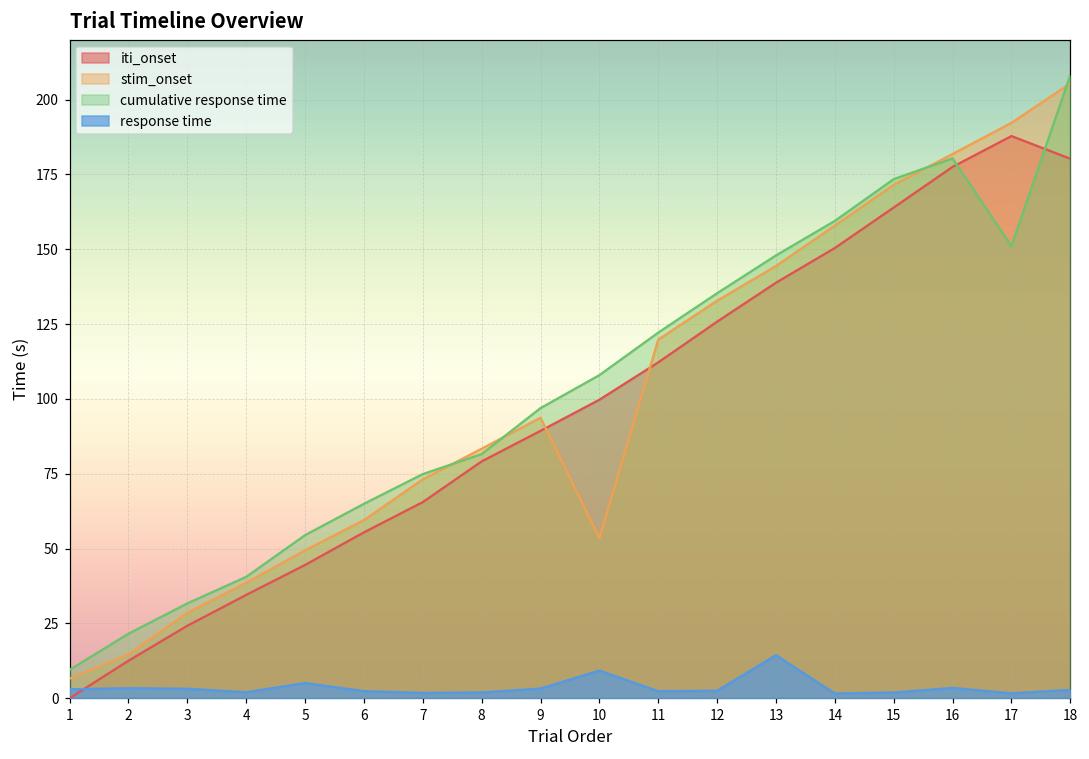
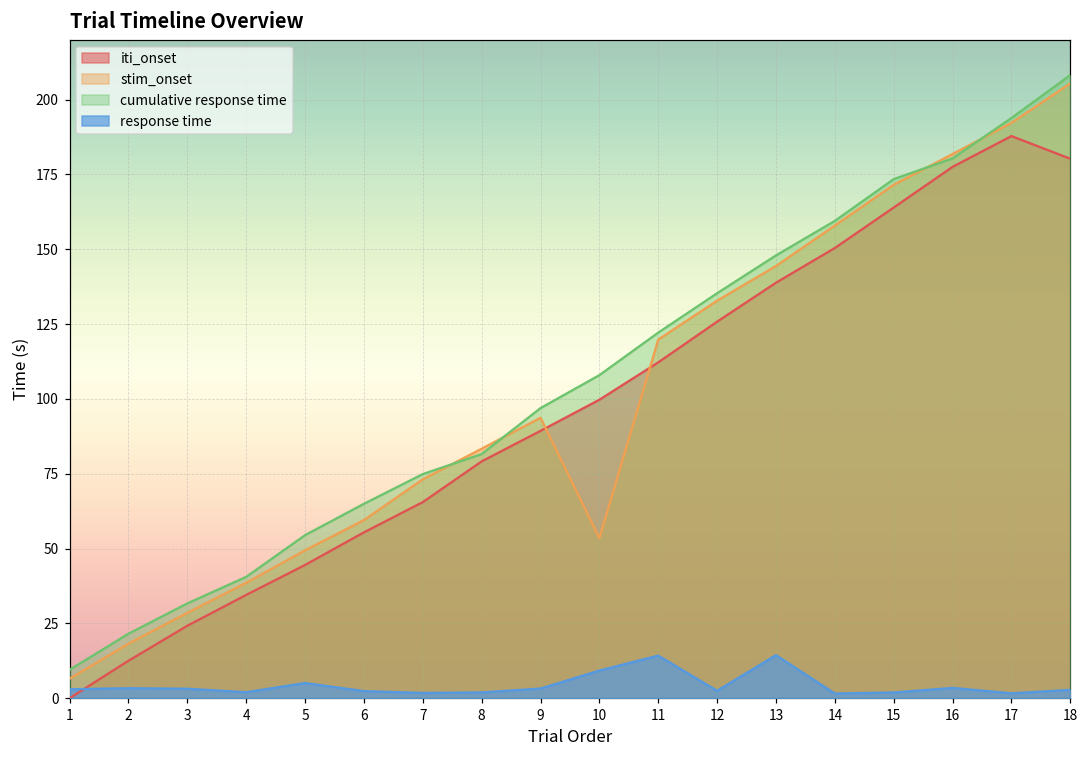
  {
    "iti_onset": {
      "1": 0,
      "2": 13,
      "3": 24,
      "4": 35,
      "5": 45,
      "6": 55,
      "7": 66,
      "8": 79,
      "9": 89,
      "10": 100,
      "11": 112,
      "12": 126,
      "13": 139,
      "14": 150,
      "15": 164,
      "16": 178,
      "17": 188,
      "18": 180
    },
    "stim_onset": {
      "1": 7,
-     "2": 15,
+     "2": 18,
      "3": 29,
      "4": 39,
      "5": 49,
      "6": 60,
      "7": 73,
      "8": 83,
      "9": 94,
      "10": 53,
      "11": 120,
      "12": 133,
      "13": 144,
      "14": 158,
      "15": 172,
      "16": 182,
      "17": 192,
      "18": 205
    },
    "cumulative response time": {
      "1": 9,
      "2": 22,
      "3": 32,
      "4": 41,
      "5": 54,
      "6": 65,
      "7": 75,
      "8": 82,
      "9": 97,
      "10": 108,
      "11": 122,
      "12": 135,
      "13": 148,
      "14": 159,
      "15": 173,
      "16": 180,
-     "17": 151,
+     "17": 194,
      "18": 208
    },
    "response time": {
      "1": 3,
      "2": 3,
      "3": 3,
      "4": 2,
      "5": 5,
      "6": 2,
      "7": 2,
      "8": 2,
      "9": 3,
      "10": 9,
-     "11": 2,
+     "11": 14,
      "12": 2,
      "13": 14,
      "14": 2,
      "15": 2,
      "16": 3,
      "17": 2,
      "18": 3
    }
  }
